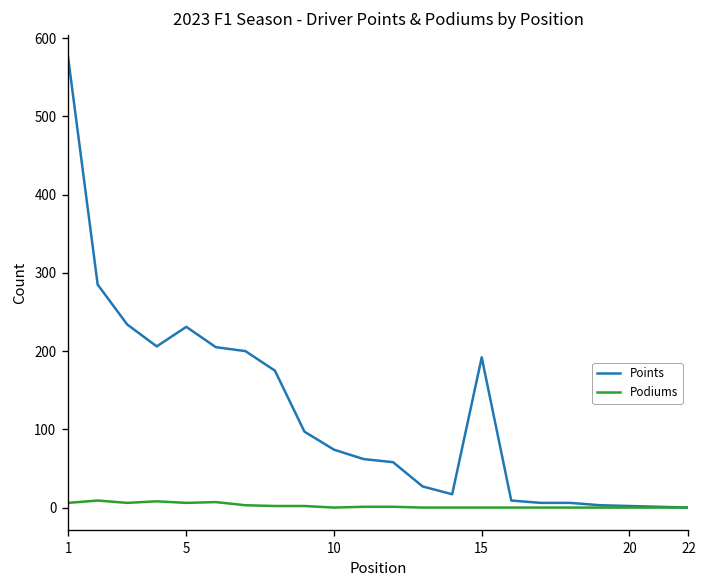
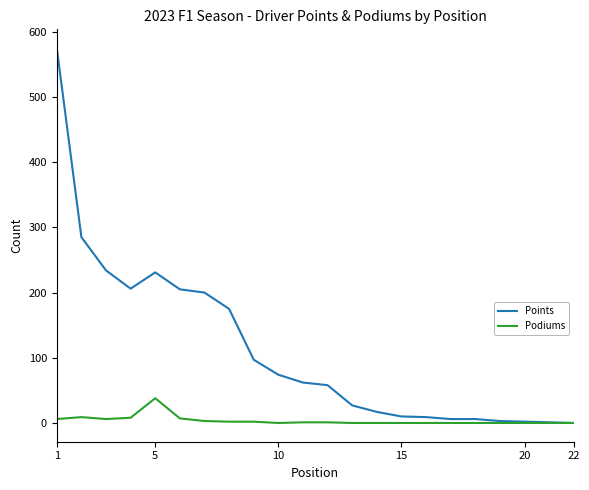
  {
    "Points": {
      "1": 580,
      "5": 230,
      "10": 70,
-     "15": 190
+     "15": 10
    },
    "Podiums": {
      "1": 10,
-     "5": 10,
+     "5": 40,
      "10": 0,
      "15": 0
    }
  }
